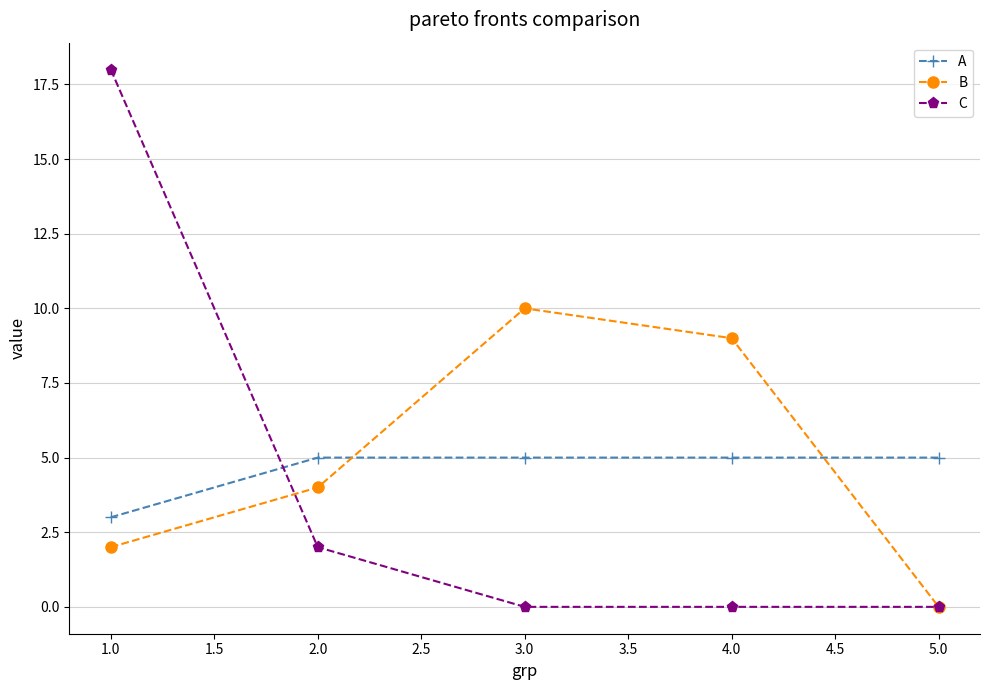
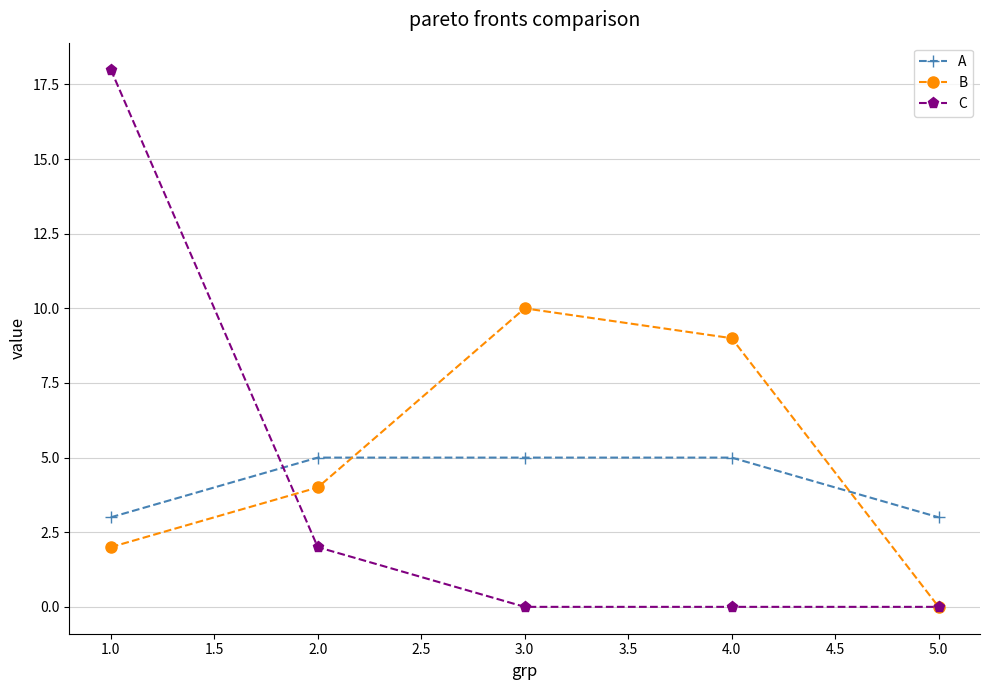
  {
    "A": {
      "1.0": 3,
      "2.0": 5,
      "3.0": 5,
      "4.0": 5,
-     "5.0": 5
+     "5.0": 3
    },
    "B": {
      "1.0": 2,
      "2.0": 4,
      "3.0": 10,
      "4.0": 9
    },
    "C": {
      "1.0": 18,
      "2.0": 2,
      "3.0": 0,
      "4.0": 0
    }
  }
